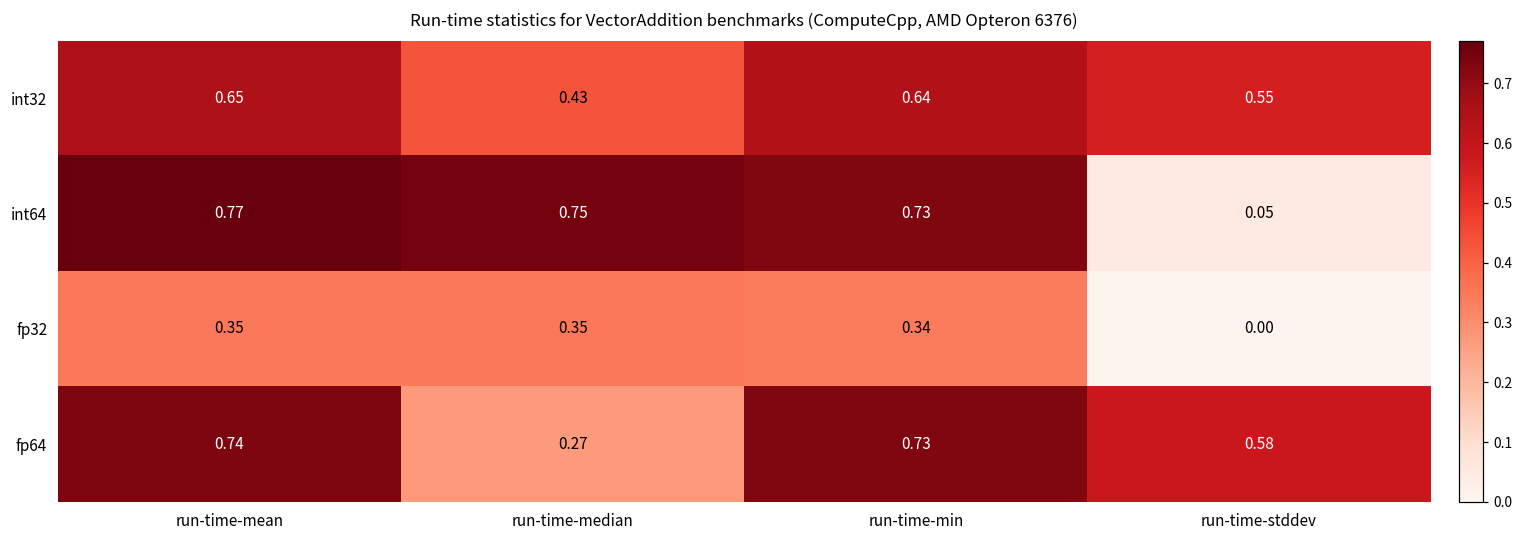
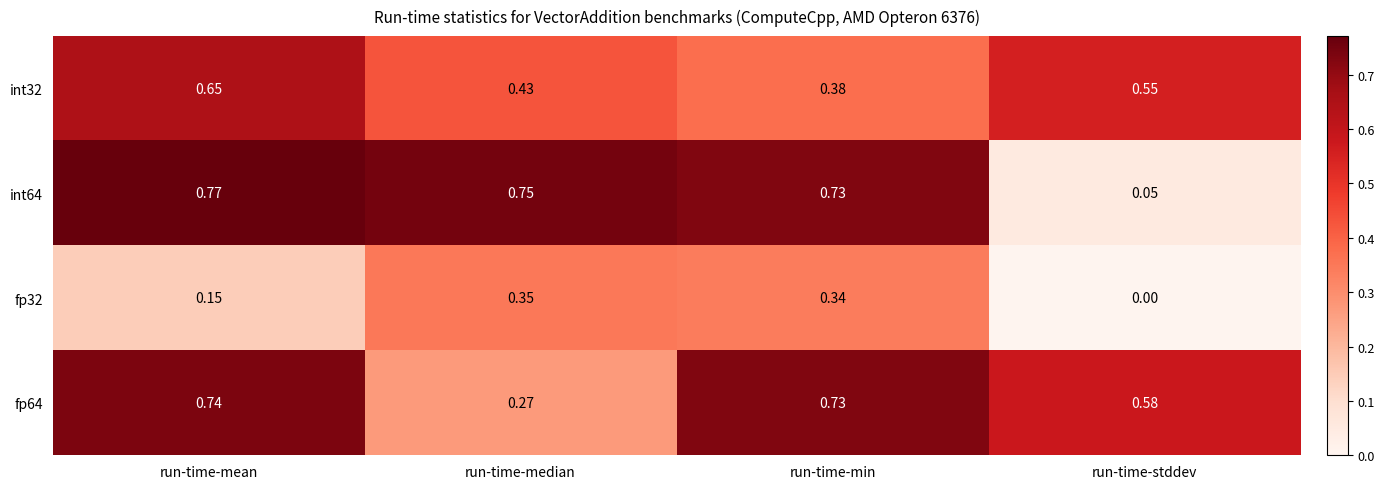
  {
    "int32": {
      "run-time-mean": 0.65,
      "run-time-median": 0.43,
-     "run-time-min": 0.64,
+     "run-time-min": 0.38,
      "run-time-stddev": 0.55
    },
    "int64": {
      "run-time-mean": 0.77,
      "run-time-median": 0.75,
      "run-time-min": 0.73,
      "run-time-stddev": 0.05
    },
    "fp32": {
-     "run-time-mean": 0.35,
+     "run-time-mean": 0.15,
      "run-time-median": 0.35,
      "run-time-min": 0.34,
      "run-time-stddev": 0.00
    },
    "fp64": {
      "run-time-mean": 0.74,
      "run-time-median": 0.27,
      "run-time-min": 0.73,
      "run-time-stddev": 0.58
    }
  }
